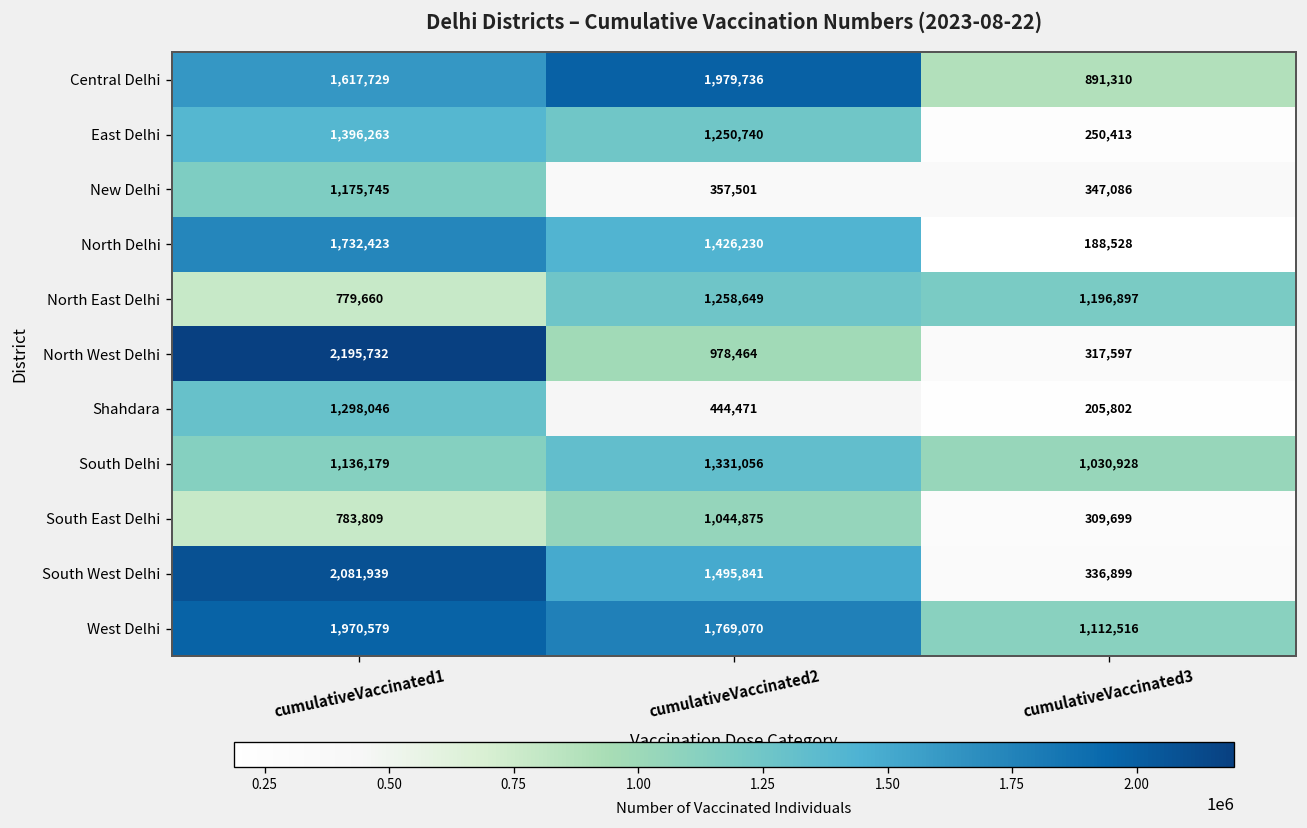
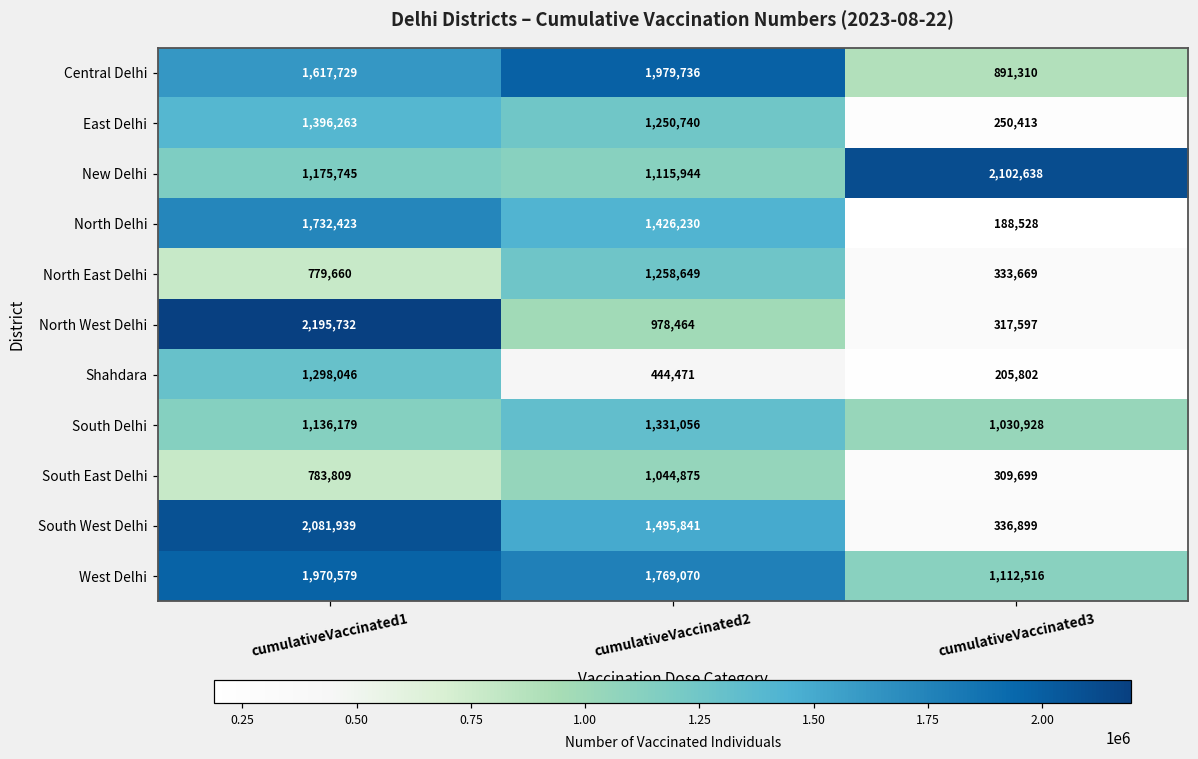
  {
    "Central Delhi": {
      "cumulativeVaccinated1": "1,617,729",
      "cumulativeVaccinated2": "1,979,736",
      "cumulativeVaccinated3": "891,310"
    },
    "East Delhi": {
      "cumulativeVaccinated1": "1,396,263",
      "cumulativeVaccinated2": "1,250,740",
      "cumulativeVaccinated3": "250,413"
    },
    "New Delhi": {
      "cumulativeVaccinated1": "1,175,745",
-     "cumulativeVaccinated2": "357,501",
-     "cumulativeVaccinated3": "347,086"
+     "cumulativeVaccinated2": "1,115,944",
+     "cumulativeVaccinated3": "2,102,638"
    },
    "North Delhi": {
      "cumulativeVaccinated1": "1,732,423",
      "cumulativeVaccinated2": "1,426,230",
      "cumulativeVaccinated3": "188,528"
    },
    "North East Delhi": {
      "cumulativeVaccinated1": "779,660",
      "cumulativeVaccinated2": "1,258,649",
-     "cumulativeVaccinated3": "1,196,897"
+     "cumulativeVaccinated3": "333,669"
    },
    "North West Delhi": {
      "cumulativeVaccinated1": "2,195,732",
      "cumulativeVaccinated2": "978,464",
      "cumulativeVaccinated3": "317,597"
    },
    "Shahdara": {
      "cumulativeVaccinated1": "1,298,046",
      "cumulativeVaccinated2": "444,471",
      "cumulativeVaccinated3": "205,802"
    },
    "South Delhi": {
      "cumulativeVaccinated1": "1,136,179",
      "cumulativeVaccinated2": "1,331,056",
      "cumulativeVaccinated3": "1,030,928"
    },
    "South East Delhi": {
      "cumulativeVaccinated1": "783,809",
      "cumulativeVaccinated2": "1,044,875",
      "cumulativeVaccinated3": "309,699"
    },
    "South West Delhi": {
      "cumulativeVaccinated1": "2,081,939",
      "cumulativeVaccinated2": "1,495,841",
      "cumulativeVaccinated3": "336,899"
    },
    "West Delhi": {
      "cumulativeVaccinated1": "1,970,579",
      "cumulativeVaccinated2": "1,769,070",
      "cumulativeVaccinated3": "1,112,516"
    }
  }
